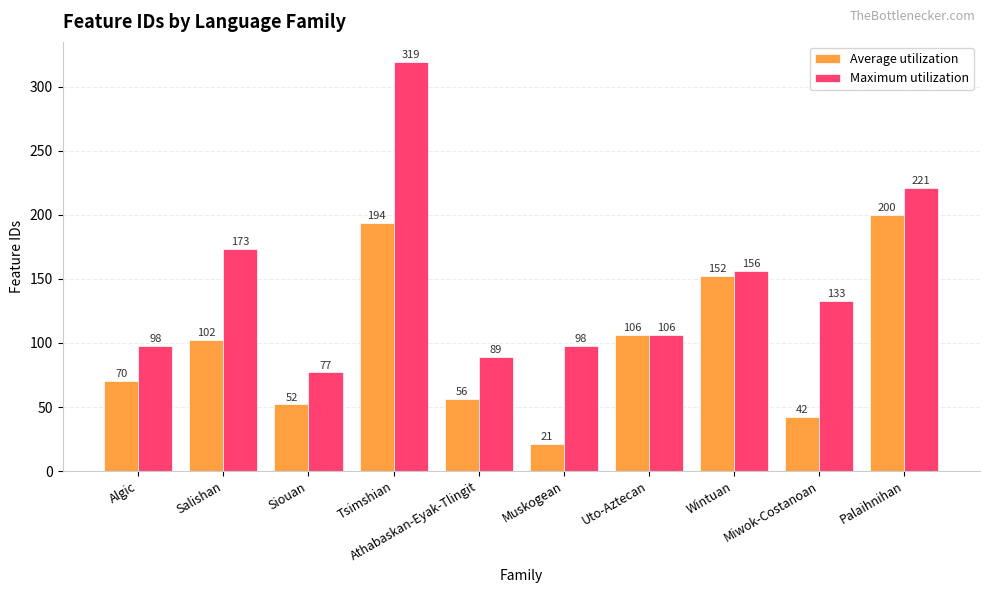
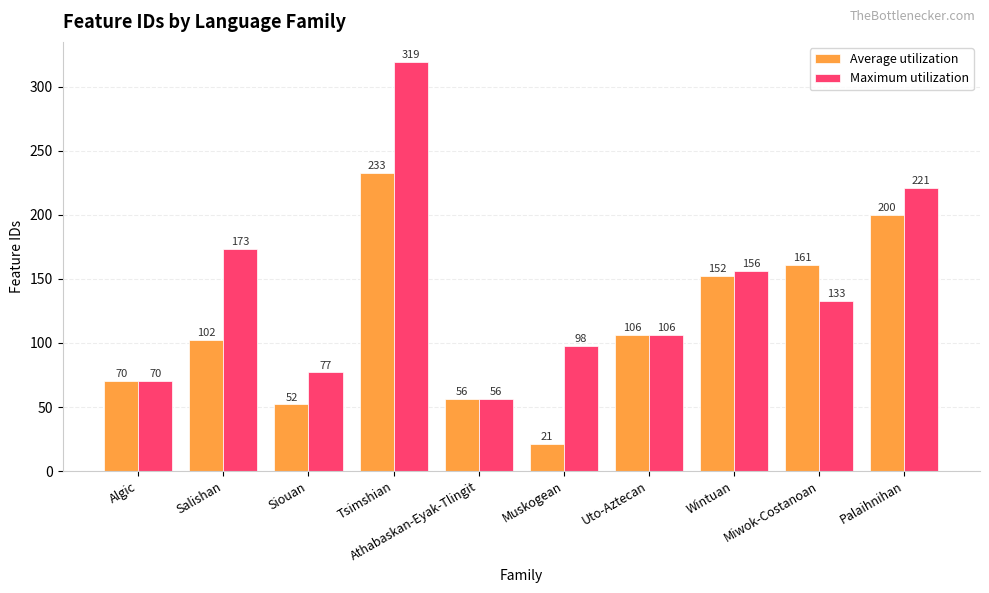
  {
    "Average utilization": {
      "Algic": 70,
      "Salishan": 102,
      "Siouan": 52,
-     "Tsimshian": 194,
+     "Tsimshian": 233,
      "Athabaskan-Eyak-Tlingit": 56,
      "Muskogean": 21,
      "Uto-Aztecan": 106,
      "Wintuan": 152,
-     "Miwok-Costanoan": 42,
+     "Miwok-Costanoan": 161,
      "Palaihnihan": 200
    },
    "Maximum utilization": {
-     "Algic": 98,
+     "Algic": 70,
      "Salishan": 173,
      "Siouan": 77,
      "Tsimshian": 319,
-     "Athabaskan-Eyak-Tlingit": 89,
+     "Athabaskan-Eyak-Tlingit": 56,
      "Muskogean": 98,
      "Uto-Aztecan": 106,
      "Wintuan": 156,
      "Miwok-Costanoan": 133,
      "Palaihnihan": 221
    }
  }
